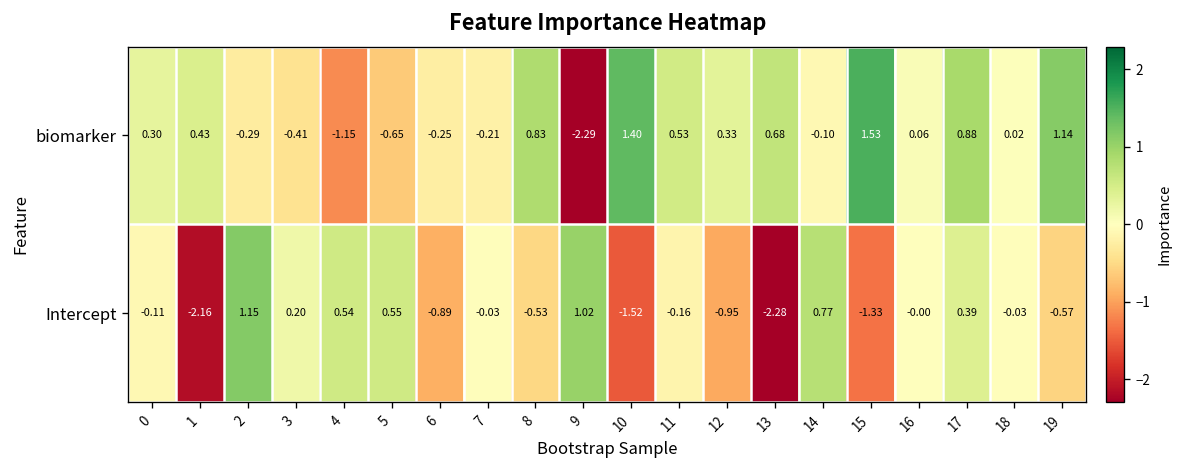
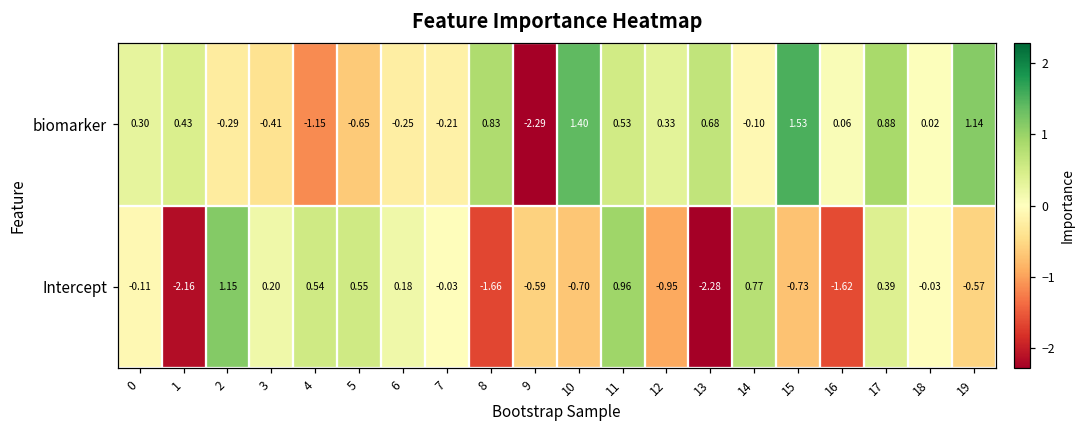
  {
    "biomarker": {
      "0": 0.30,
      "1": 0.43,
      "2": -0.29,
      "3": -0.41,
      "4": -1.15,
      "5": -0.65,
      "6": -0.25,
      "7": -0.21,
      "8": 0.83,
      "9": -2.29,
      "10": 1.40,
      "11": 0.53,
      "12": 0.33,
      "13": 0.68,
      "14": -0.10,
      "15": 1.53,
      "16": 0.06,
      "17": 0.88,
      "18": 0.02,
      "19": 1.14
    },
    "Intercept": {
      "0": -0.11,
      "1": -2.16,
      "2": 1.15,
      "3": 0.20,
      "4": 0.54,
      "5": 0.55,
-     "6": -0.89,
+     "6": 0.18,
      "7": -0.03,
-     "8": -0.53,
-     "9": 1.02,
-     "10": -1.52,
-     "11": -0.16,
+     "8": -1.66,
+     "9": -0.59,
+     "10": -0.70,
+     "11": 0.96,
      "12": -0.95,
      "13": -2.28,
      "14": 0.77,
-     "15": -1.33,
-     "16": -0.00,
+     "15": -0.73,
+     "16": -1.62,
      "17": 0.39,
      "18": -0.03,
      "19": -0.57
    }
  }
